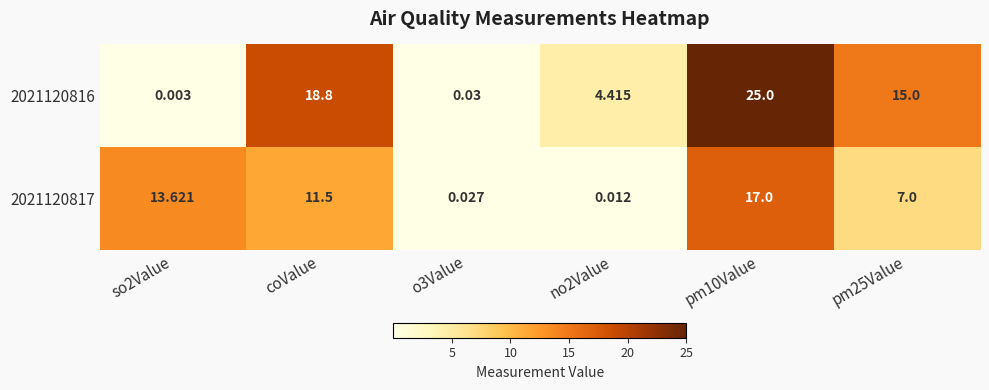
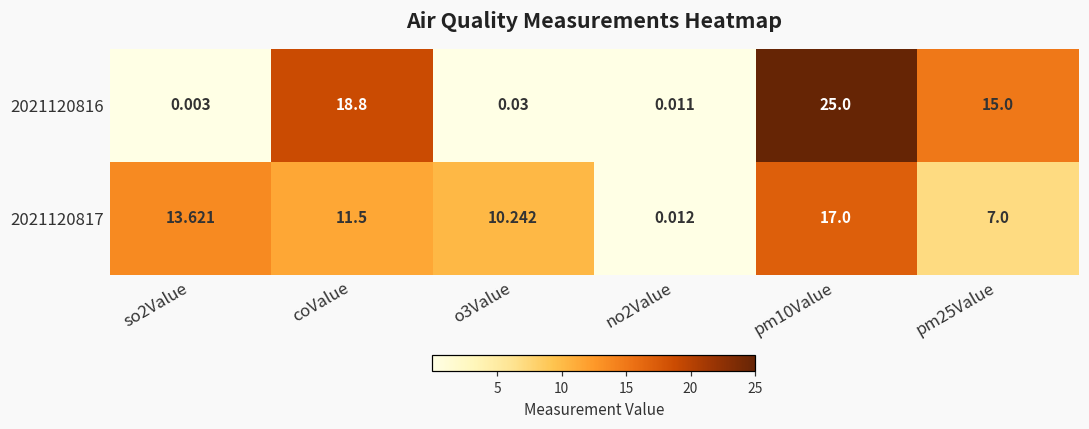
  {
    "2021120816": {
      "so2Value": 0.003,
      "coValue": 18.8,
      "o3Value": 0.03,
-     "no2Value": 4.415,
+     "no2Value": 0.011,
      "pm10Value": 25.0,
      "pm25Value": 15.0
    },
    "2021120817": {
      "so2Value": 13.621,
      "coValue": 11.5,
-     "o3Value": 0.027,
+     "o3Value": 10.242,
      "no2Value": 0.012,
      "pm10Value": 17.0,
      "pm25Value": 7.0
    }
  }
